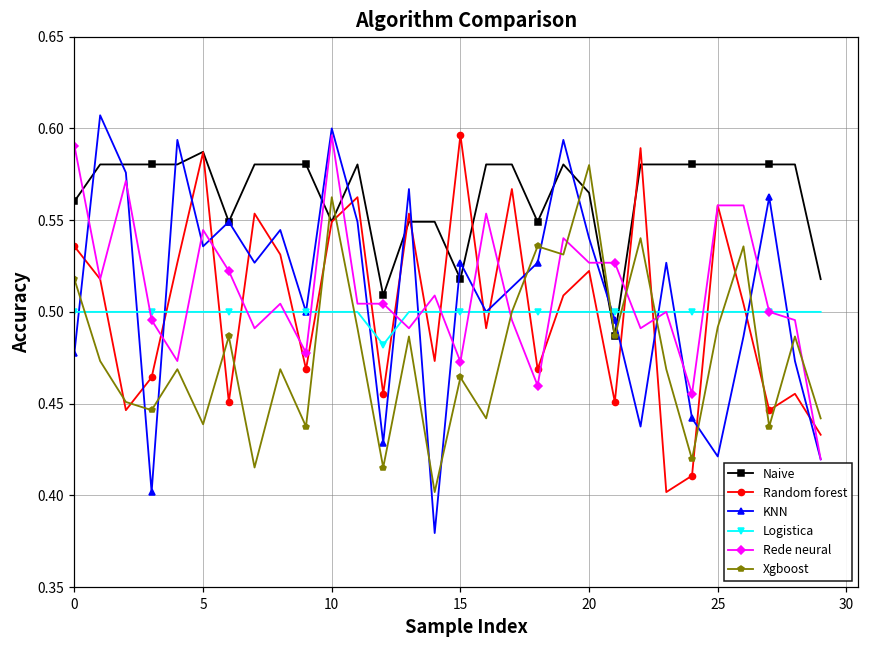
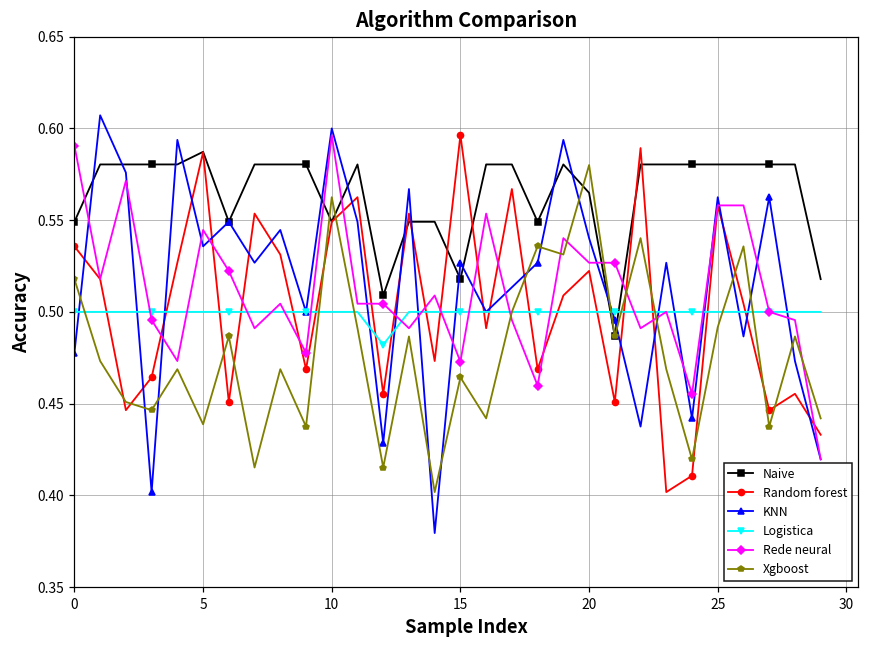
  {
    "Naive": {
-     "0": 0.560,
+     "0": 0.549,
      "15": 0.518,
      "20": 0.565,
      "25": 0.580
    },
    "Random forest": {
      "0": 0.536,
      "15": 0.596,
      "20": 0.522
    },
    "KNN": {
      "0": 0.478,
      "5": 0.536,
      "10": 0.600,
      "15": 0.527,
      "20": 0.540,
-     "25": 0.421
+     "25": 0.563
    },
    "Logistica": {
      "0": 0.500,
      "5": 0.500,
      "10": 0.500,
      "15": 0.500,
      "20": 0.500,
      "25": 0.500
    },
    "Rede neural": {
      "0": 0.591,
      "5": 0.545,
      "10": 0.596,
      "15": 0.473,
      "20": 0.527
    },
    "Xgboost": {
      "0": 0.518,
      "5": 0.439,
      "10": 0.563,
      "15": 0.464,
      "20": 0.580,
      "25": 0.492
    }
  }
